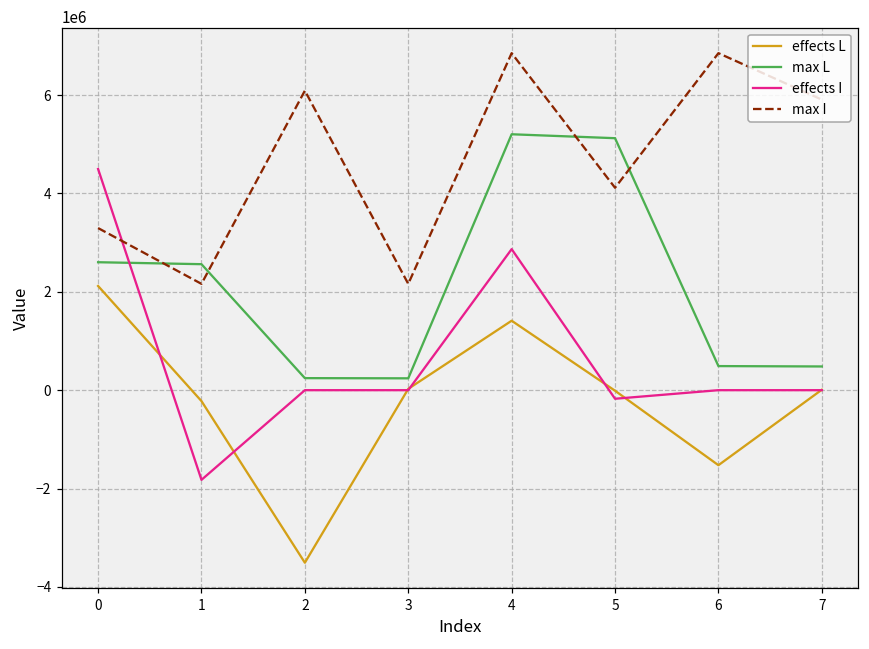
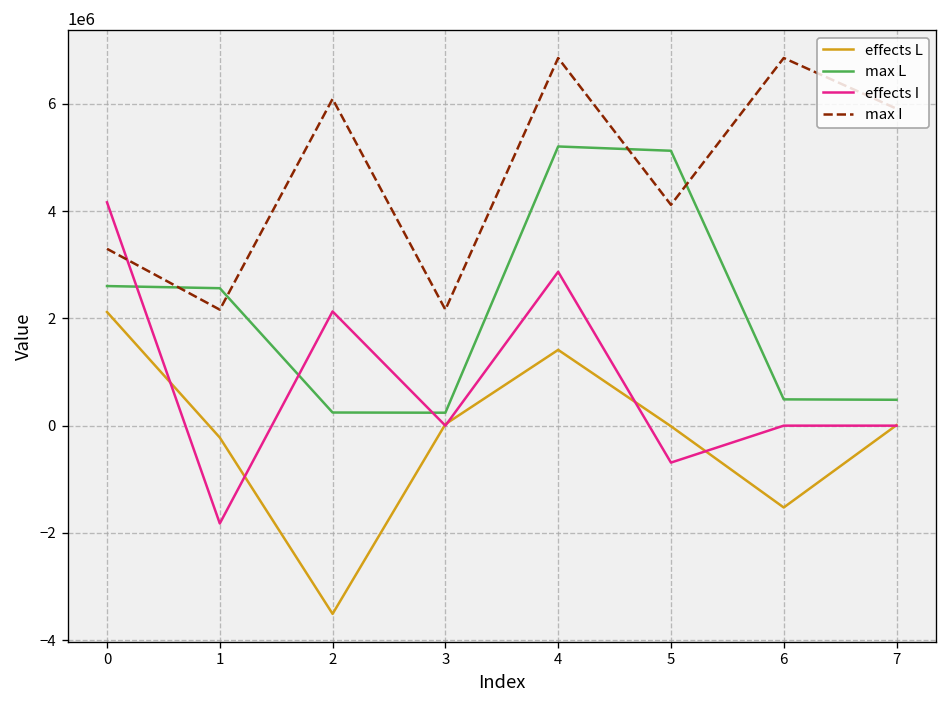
  {
    "effects L": {
      "0": 2100000,
      "1": -200000,
      "2": -3500000,
      "4": 1400000,
      "5": 0,
      "6": -1500000
    },
    "max L": {
      "0": 2600000,
      "1": 2600000,
      "2": 200000,
      "3": 200000,
      "4": 5200000,
      "5": 5100000,
      "6": 500000,
      "7": 500000
    },
    "effects I": {
-     "0": 4500000,
+     "0": 4200000,
      "1": -1800000,
-     "2": 0,
+     "2": 2100000,
      "4": 2900000,
-     "5": -200000,
+     "5": -700000,
      "6": 0
    },
    "max I": {
      "0": 3300000,
      "1": 2200000,
      "2": 6100000,
      "3": 2200000,
      "4": 6900000,
      "5": 4100000,
      "6": 6900000
    }
  }
